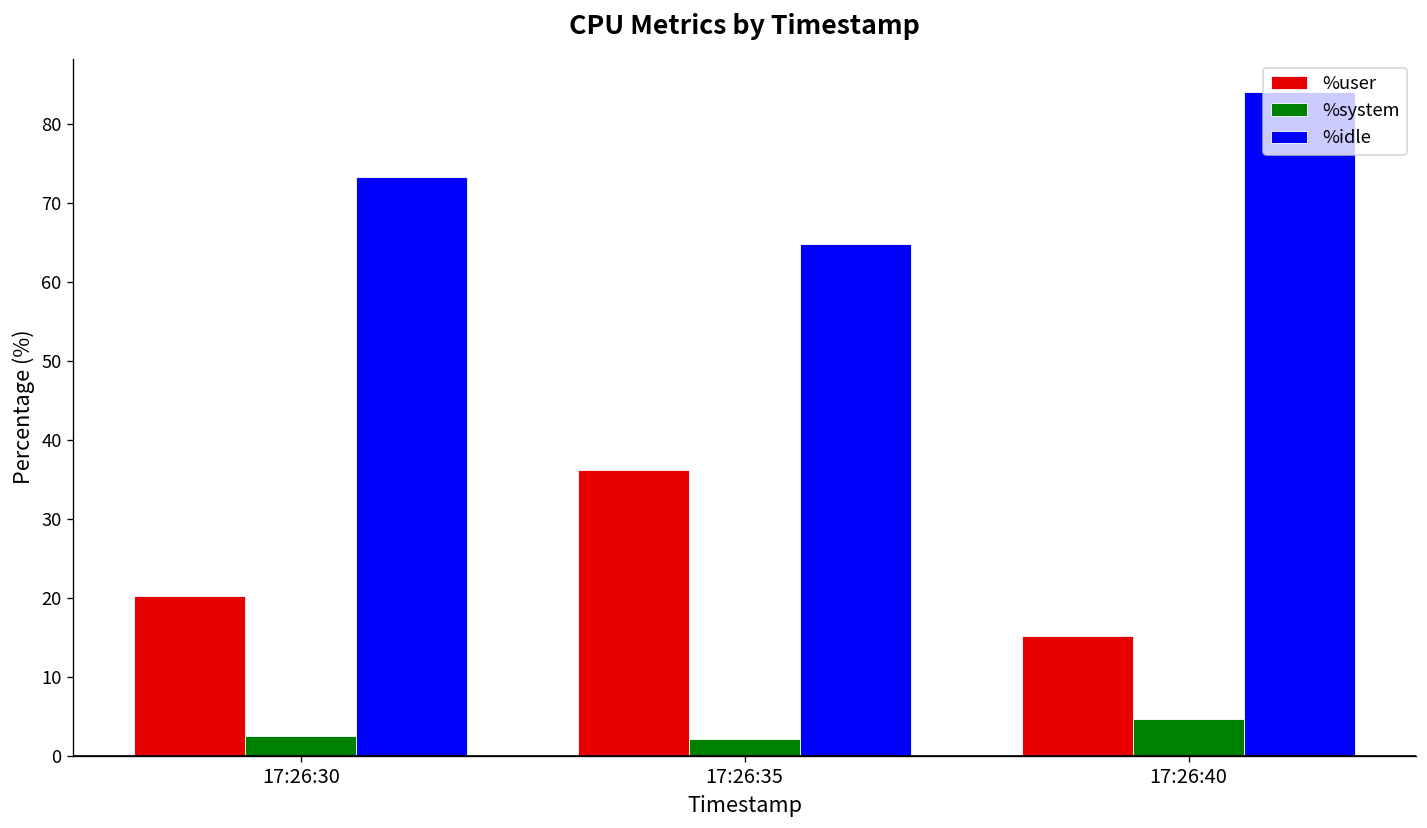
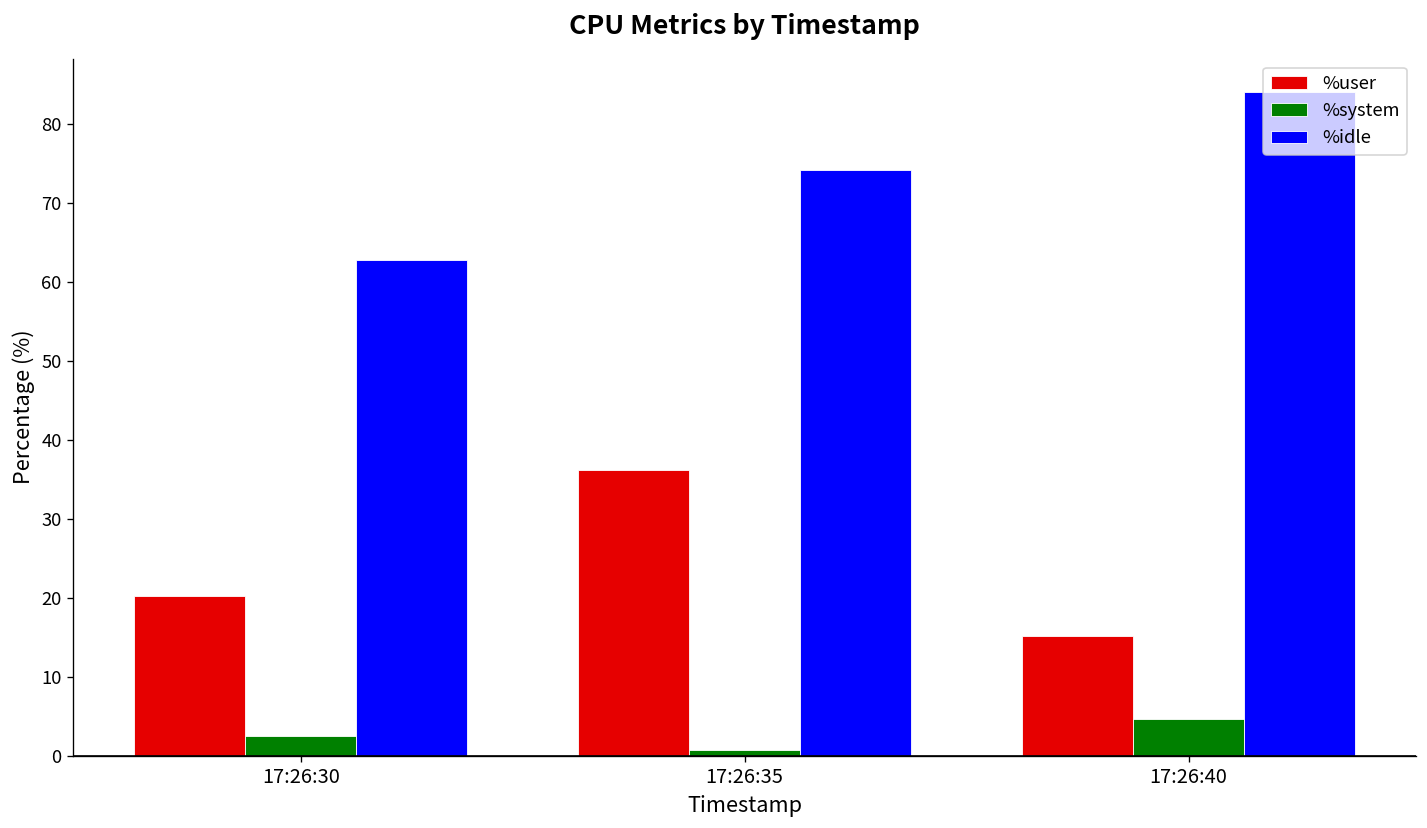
  {
    "%user": {
      "17:26:30": 20,
      "17:26:35": 36,
      "17:26:40": 15
    },
    "%system": {
      "17:26:30": 2,
-     "17:26:35": 2,
+     "17:26:35": 1,
      "17:26:40": 5
    },
    "%idle": {
-     "17:26:30": 73,
-     "17:26:35": 65
+     "17:26:30": 63,
+     "17:26:35": 74
    }
  }
